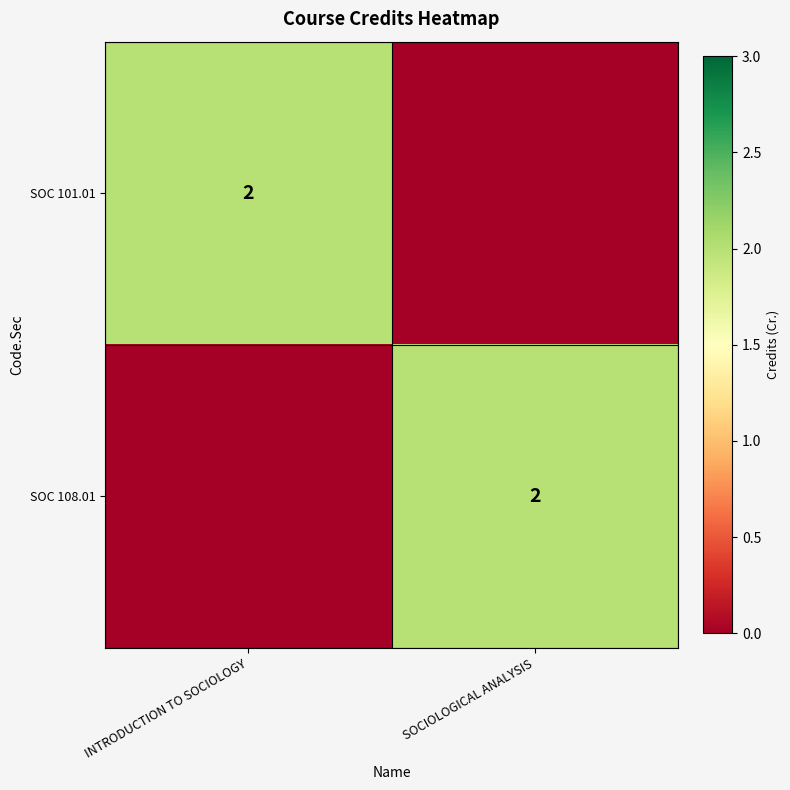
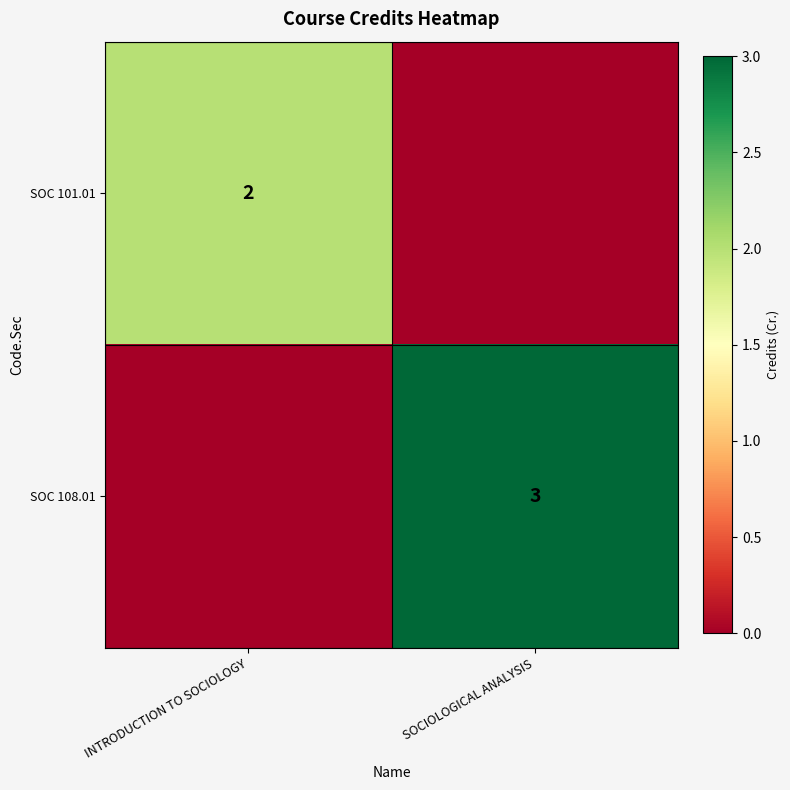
  {
    "SOC 101.01": {
      "INTRODUCTION TO SOCIOLOGY": 2
    },
    "SOC 108.01": {
-     "SOCIOLOGICAL ANALYSIS": 2
+     "SOCIOLOGICAL ANALYSIS": 3
    }
  }
